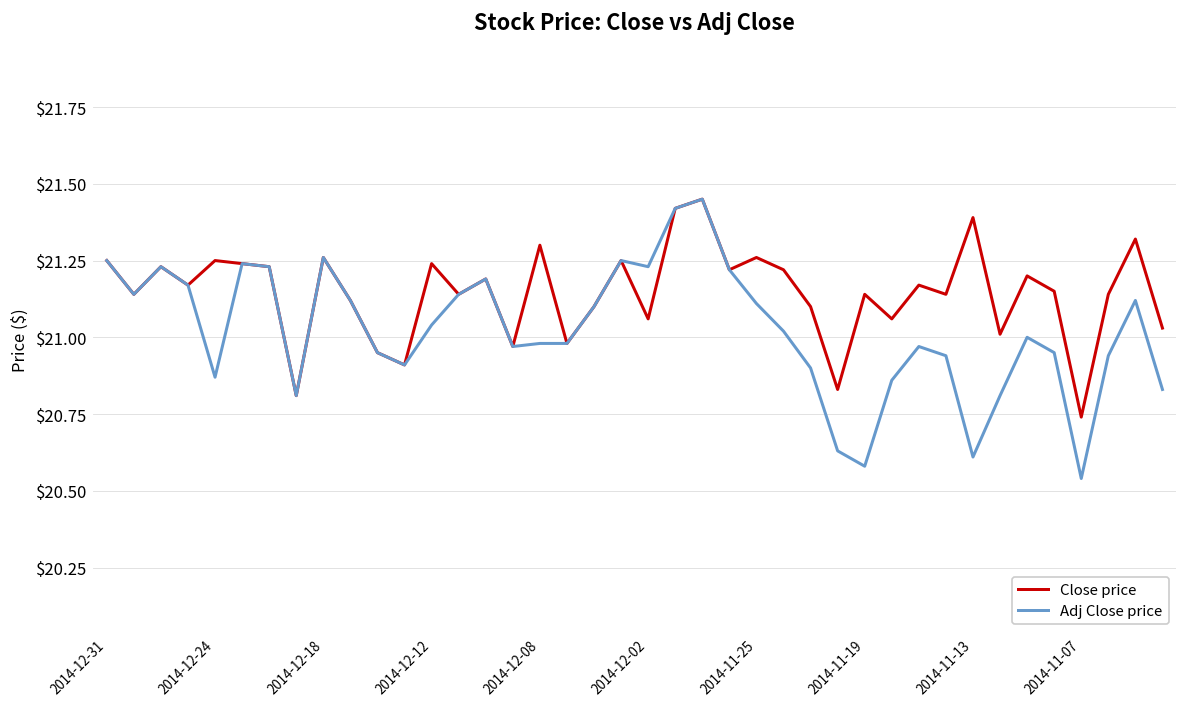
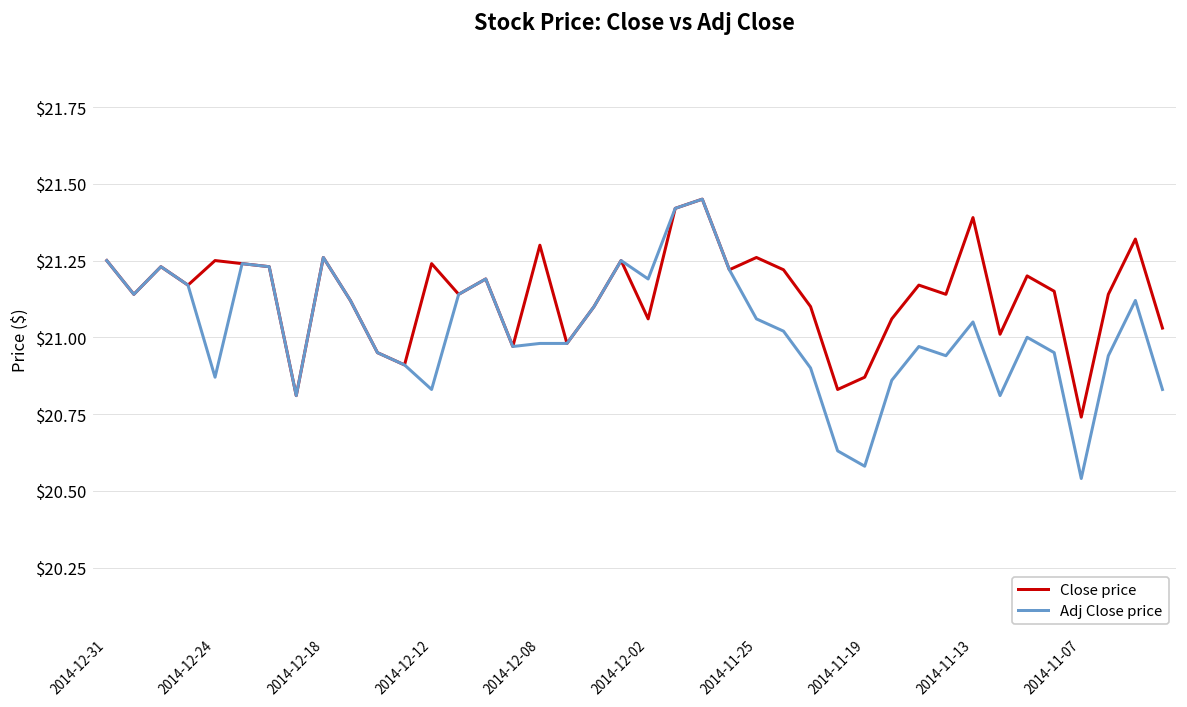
  {
    "Close price": {
      "2014-12-24": "$21.25",
      "2014-12-12": "$21.24",
      "2014-12-08": "$21.30",
      "2014-12-02": "$21.06",
      "2014-11-25": "$21.26",
-     "2014-11-19": "$21.14",
+     "2014-11-19": "$20.87",
      "2014-11-13": "$21.39",
      "2014-11-07": "$20.74"
    },
    "Adj Close price": {
      "2014-12-24": "$20.87",
-     "2014-12-12": "$21.04",
+     "2014-12-12": "$20.83",
      "2014-12-08": "$20.98",
-     "2014-12-02": "$21.23",
-     "2014-11-25": "$21.11",
+     "2014-12-02": "$21.19",
+     "2014-11-25": "$21.06",
      "2014-11-19": "$20.58",
-     "2014-11-13": "$20.61",
+     "2014-11-13": "$21.05",
      "2014-11-07": "$20.54"
    }
  }
